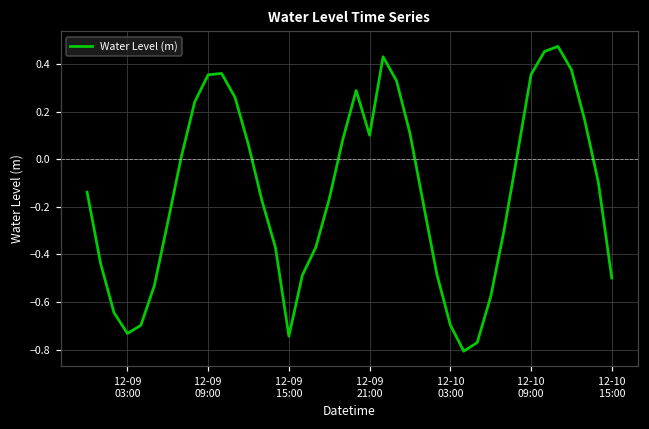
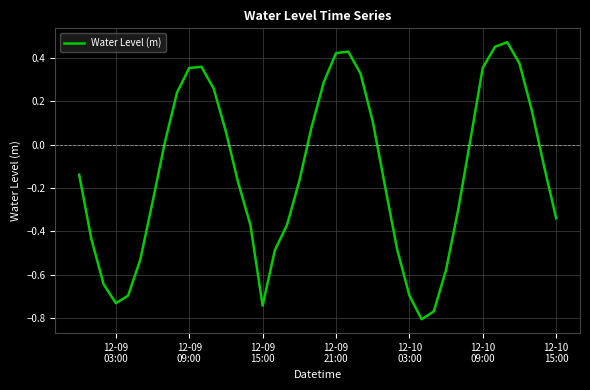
  {
    "12-09 03:00": -0.73,
    "12-09 09:00": 0.35,
    "12-09 15:00": -0.74,
-   "12-09 21:00": 0.10,
+   "12-09 21:00": 0.42,
    "12-10 03:00": -0.70,
    "12-10 09:00": 0.36,
-   "12-10 15:00": -0.50
+   "12-10 15:00": -0.34
  }
